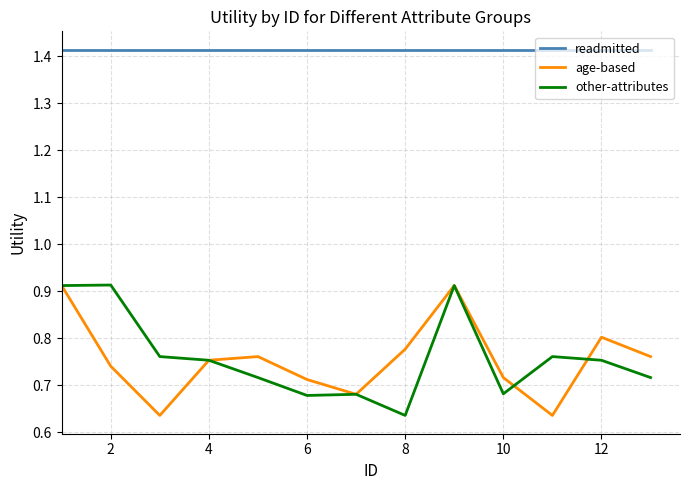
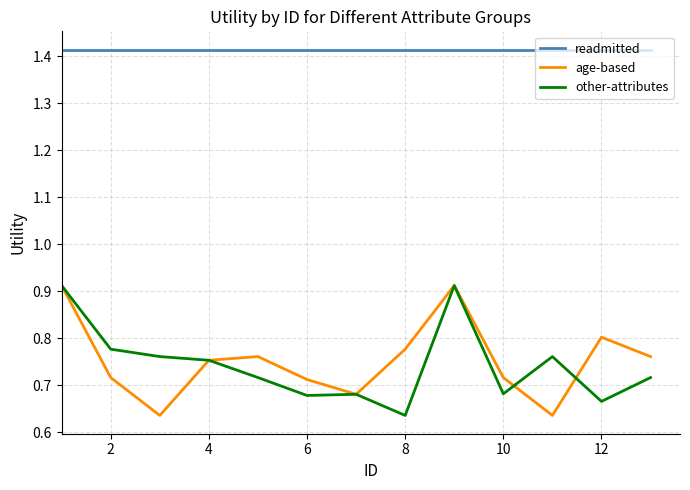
  {
    "readmitted": {
      "2": 1.41,
      "4": 1.41,
      "6": 1.41,
      "8": 1.41,
      "10": 1.41
    },
    "age-based": {
-     "2": 0.74,
+     "2": 0.72,
      "6": 0.71,
      "8": 0.78,
      "10": 0.72,
      "12": 0.80
    },
    "other-attributes": {
-     "2": 0.91,
+     "2": 0.78,
      "6": 0.68,
      "8": 0.64,
      "10": 0.68,
-     "12": 0.75
+     "12": 0.67
    }
  }
